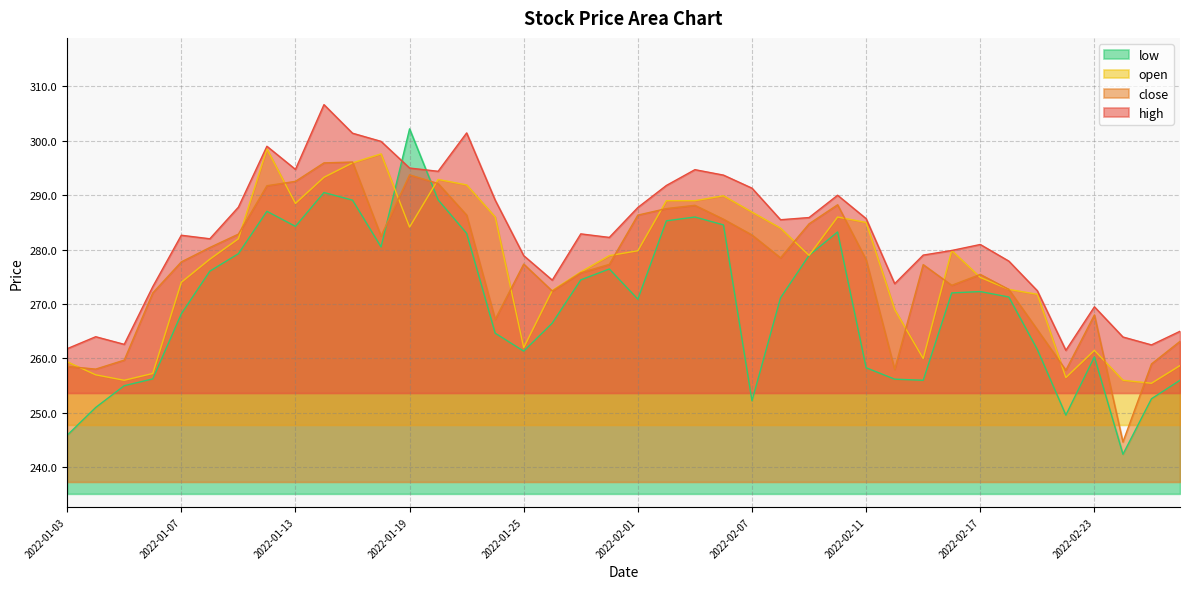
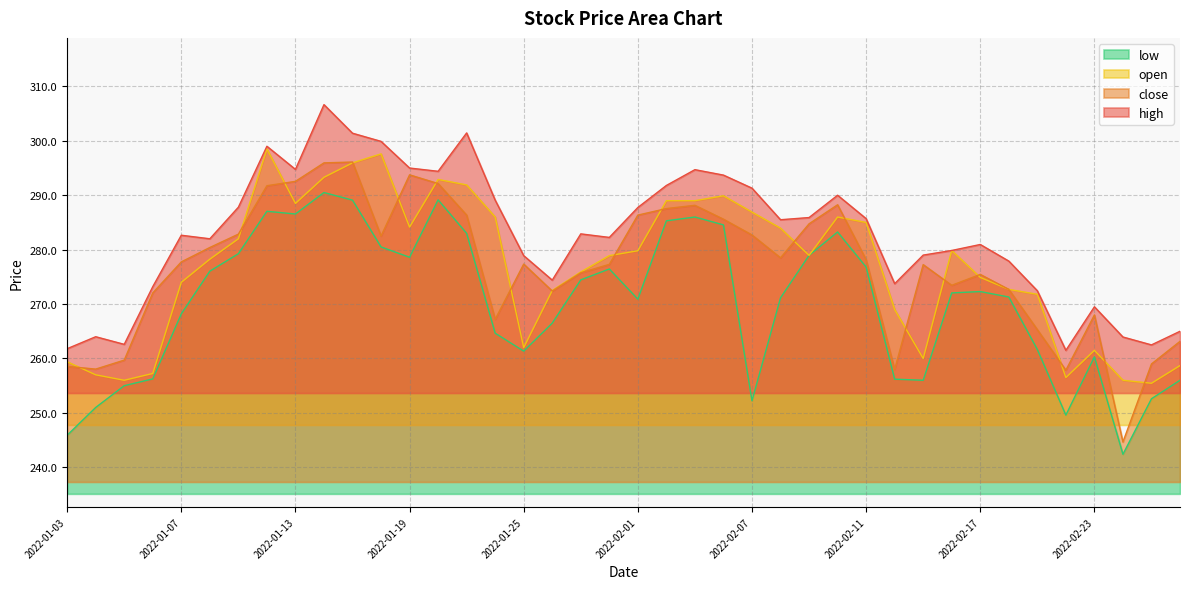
  {
    "low": {
      "2022-01-03": 246,
      "2022-01-07": 268,
-     "2022-01-13": 284,
-     "2022-01-19": 302,
+     "2022-01-13": 287,
+     "2022-01-19": 279,
      "2022-01-25": 261,
      "2022-02-01": 271,
      "2022-02-07": 252,
-     "2022-02-11": 258,
+     "2022-02-11": 277,
      "2022-02-17": 272,
      "2022-02-23": 260
    }
  }
